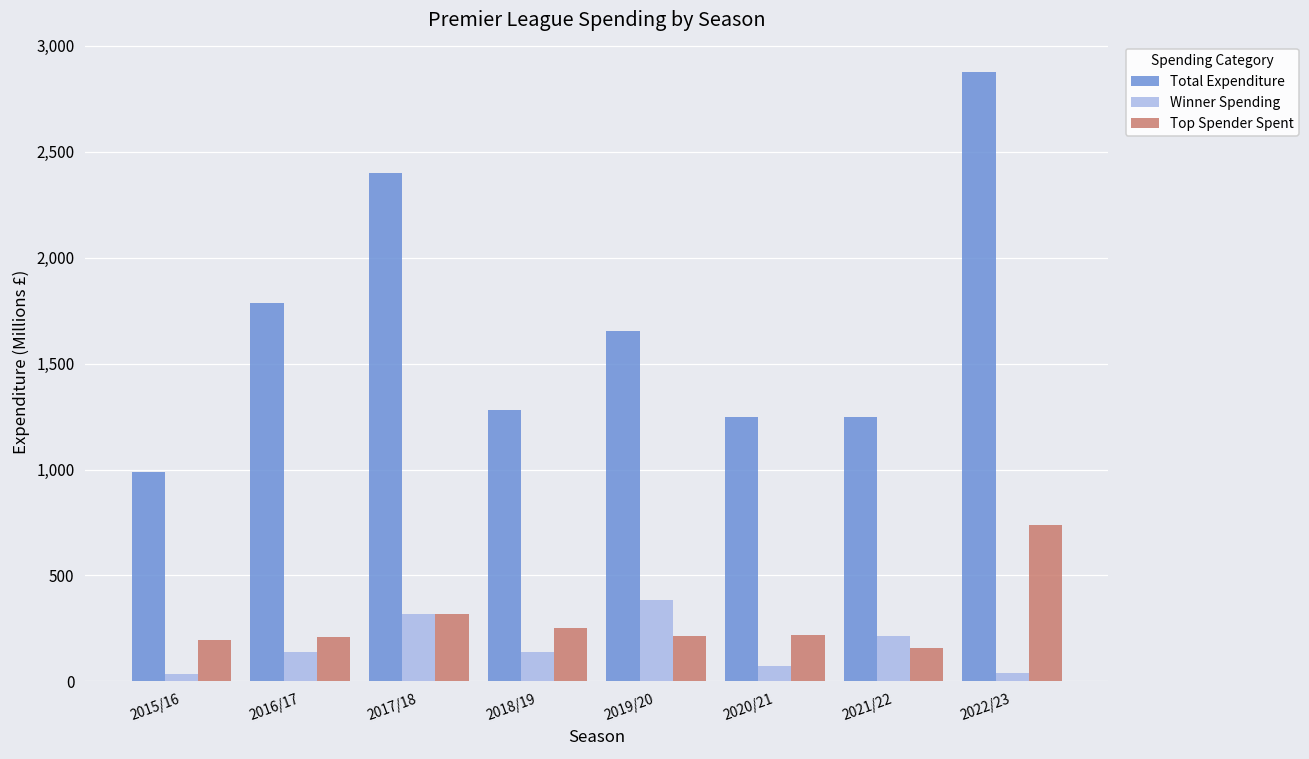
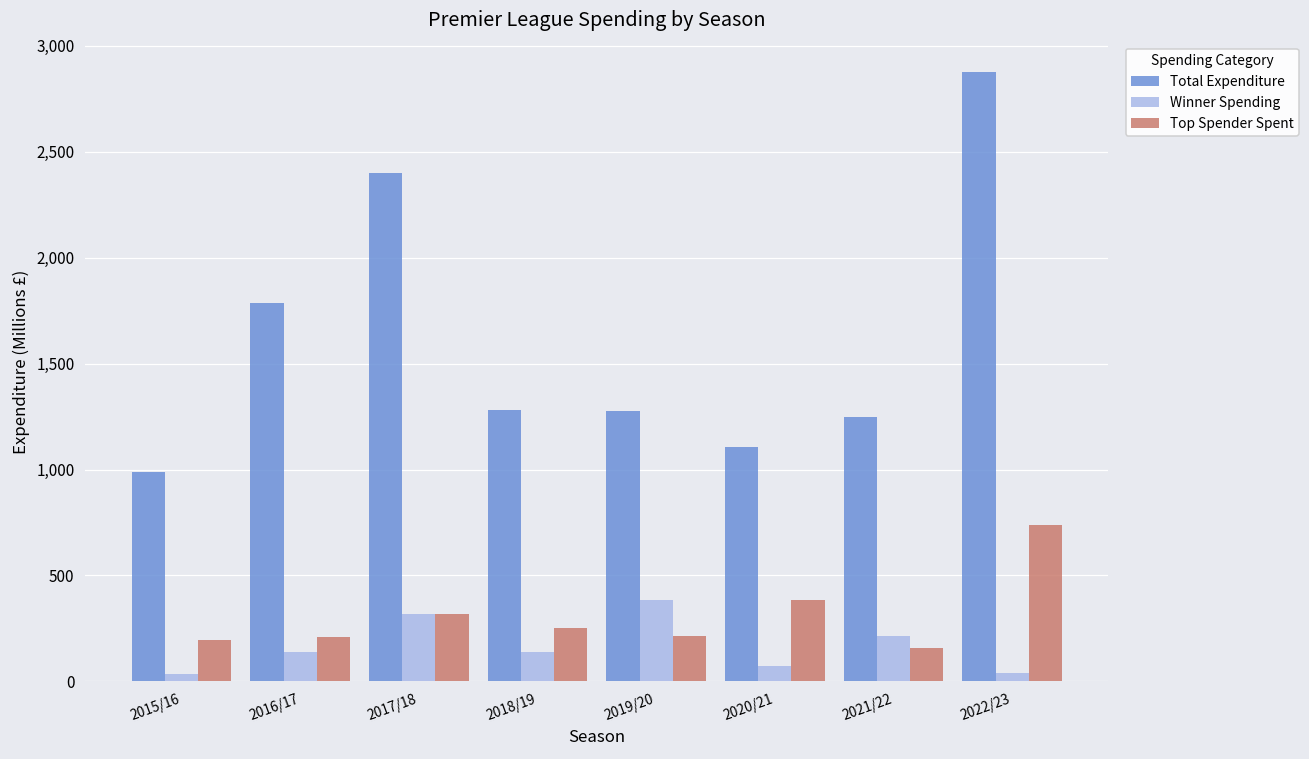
  {
    "Total Expenditure": {
      "2015/16": "990",
      "2016/17": "1,790",
      "2017/18": "2,400",
      "2018/19": "1,280",
-     "2019/20": "1,650",
-     "2020/21": "1,250",
+     "2019/20": "1,280",
+     "2020/21": "1,100",
      "2021/22": "1,250",
      "2022/23": "2,880"
    },
    "Winner Spending": {
      "2015/16": "40",
      "2016/17": "140",
      "2017/18": "320",
      "2018/19": "140",
      "2019/20": "380",
      "2020/21": "70",
      "2021/22": "210",
      "2022/23": "40"
    },
    "Top Spender Spent": {
      "2015/16": "200",
      "2016/17": "210",
      "2017/18": "320",
      "2018/19": "250",
      "2019/20": "210",
-     "2020/21": "220",
+     "2020/21": "380",
      "2021/22": "160",
      "2022/23": "740"
    }
  }
